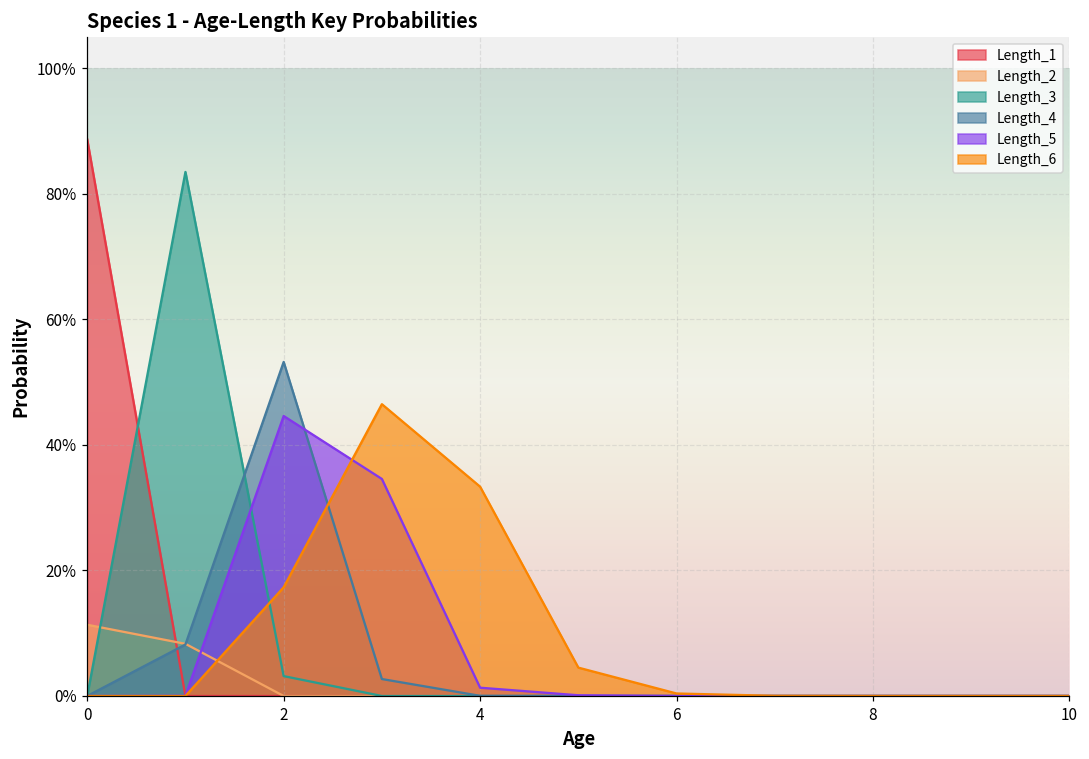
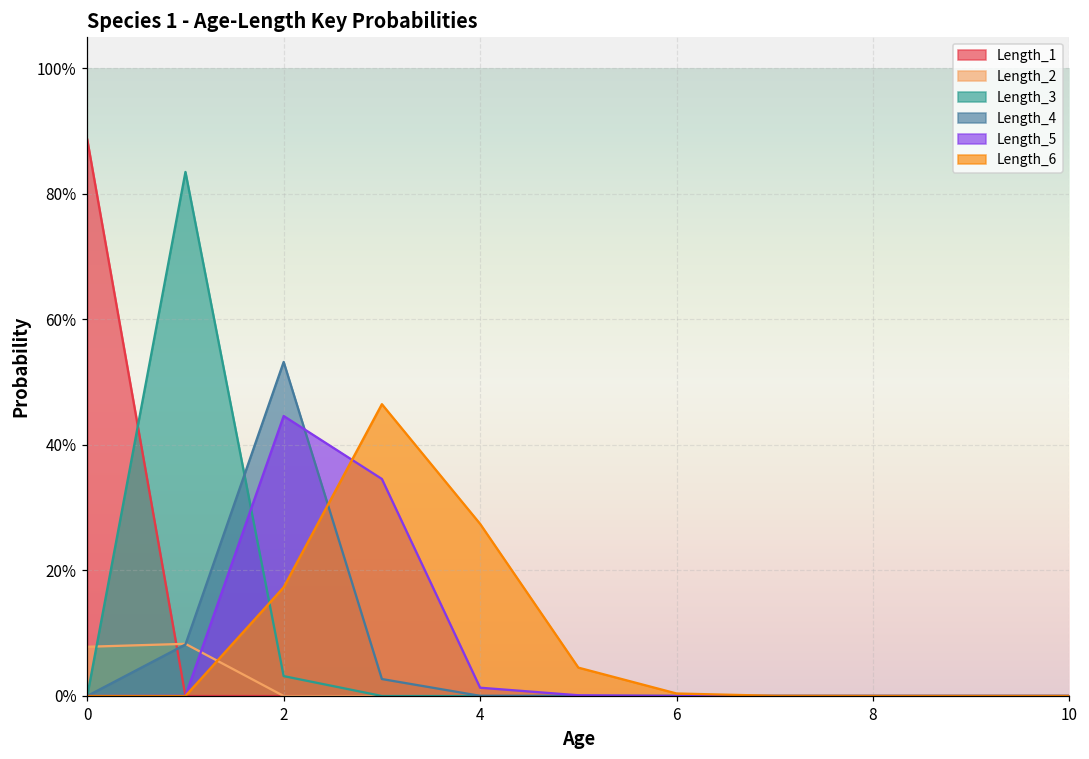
  {
    "Length_1": {
      "0": "89%"
    },
    "Length_2": {
-     "0": "11%"
+     "0": "8%"
    },
    "Length_5": {
      "2": "45%",
      "4": "1%"
    },
    "Length_6": {
      "2": "17%",
-     "4": "33%"
+     "4": "27%"
    }
  }
